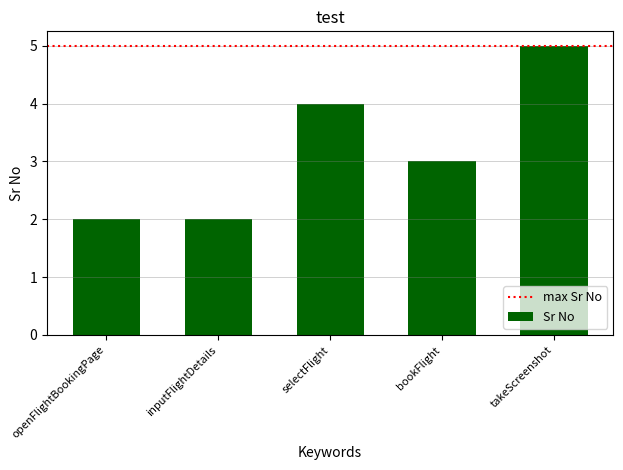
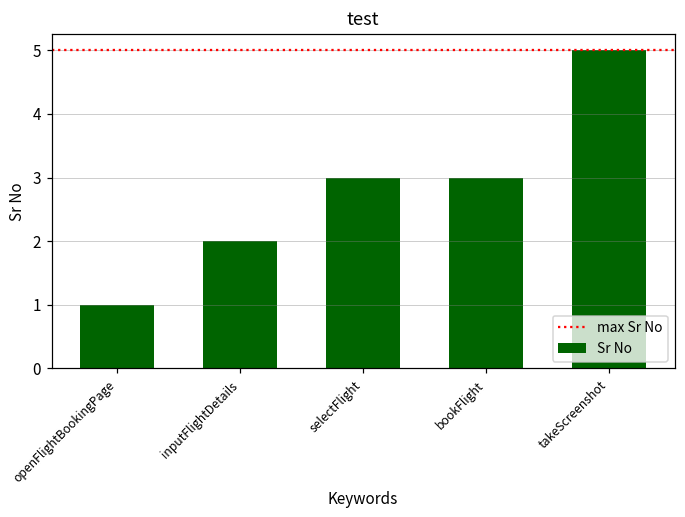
  {
-   "openFlightBookingPage": 2,
+   "openFlightBookingPage": 1,
    "inputFlightDetails": 2,
-   "selectFlight": 4,
+   "selectFlight": 3,
    "bookFlight": 3,
    "takeScreenshot": 5
  }
